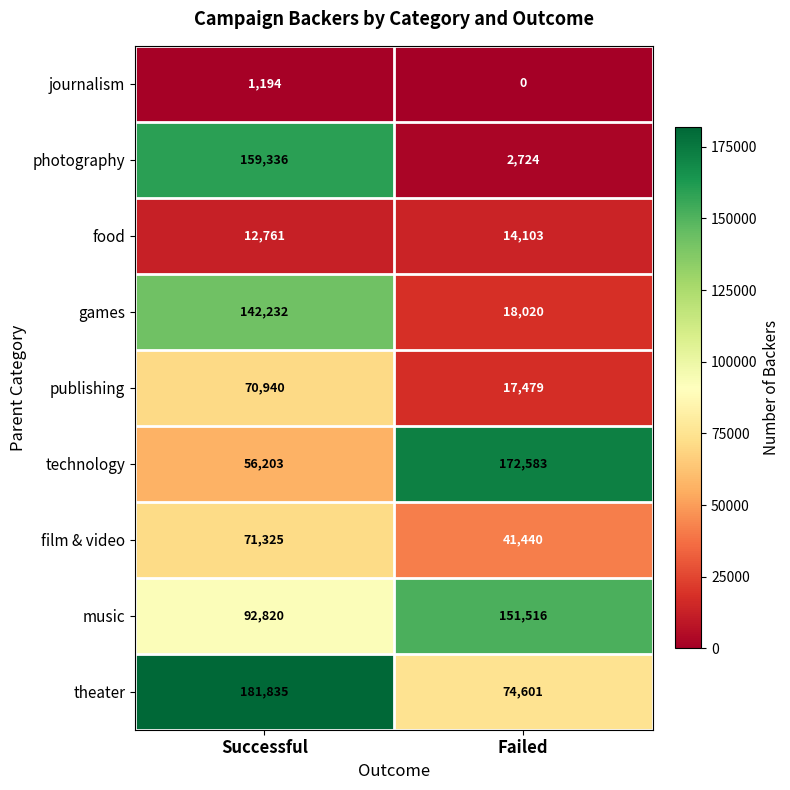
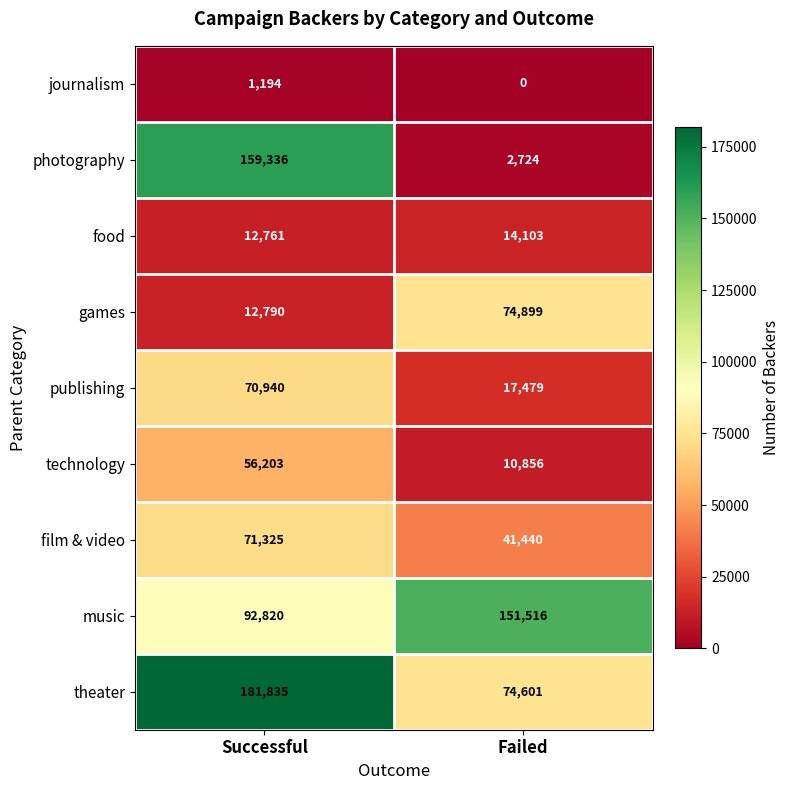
  {
    "journalism": {
      "Successful": "1,194",
      "Failed": "0"
    },
    "photography": {
      "Successful": "159,336",
      "Failed": "2,724"
    },
    "food": {
      "Successful": "12,761",
      "Failed": "14,103"
    },
    "games": {
-     "Successful": "142,232",
-     "Failed": "18,020"
+     "Successful": "12,790",
+     "Failed": "74,899"
    },
    "publishing": {
      "Successful": "70,940",
      "Failed": "17,479"
    },
    "technology": {
      "Successful": "56,203",
-     "Failed": "172,583"
+     "Failed": "10,856"
    },
    "film & video": {
      "Successful": "71,325",
      "Failed": "41,440"
    },
    "music": {
      "Successful": "92,820",
      "Failed": "151,516"
    },
    "theater": {
      "Successful": "181,835",
      "Failed": "74,601"
    }
  }
